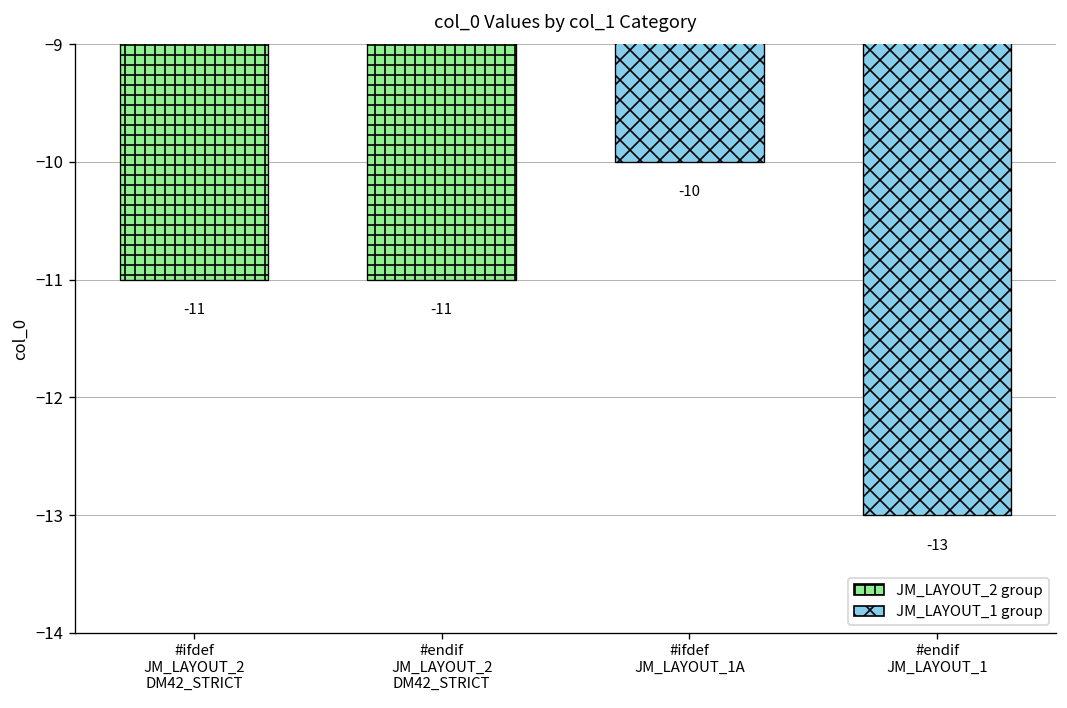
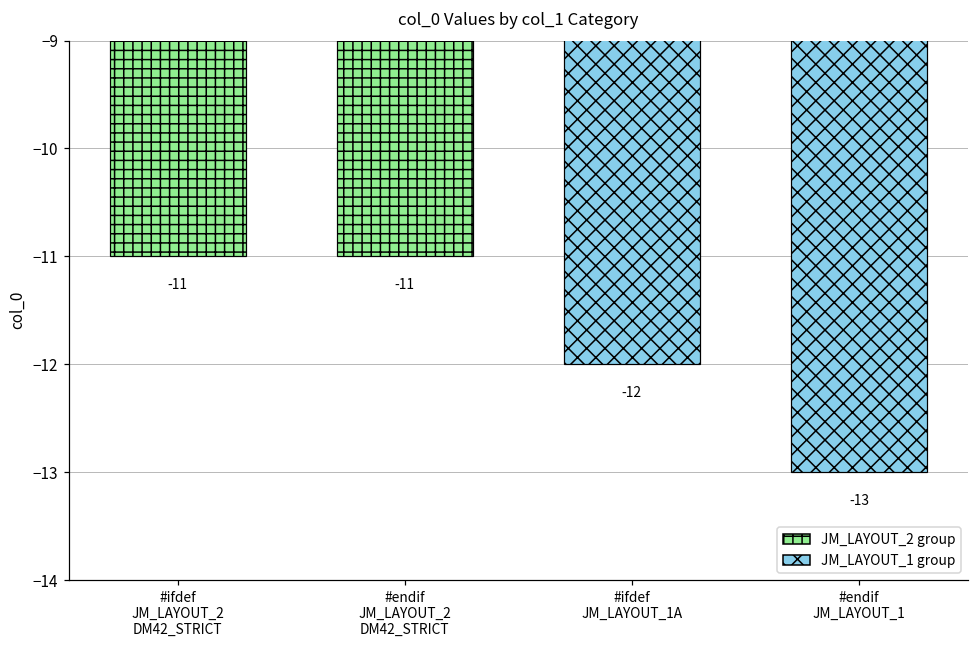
  {
    "#ifdef JM_LAYOUT_2 DM42_STRICT": -11,
    "#endif JM_LAYOUT_2 DM42_STRICT": -11,
-   "#ifdef JM_LAYOUT_1A": -10,
+   "#ifdef JM_LAYOUT_1A": -12,
    "#endif JM_LAYOUT_1": -13
  }
